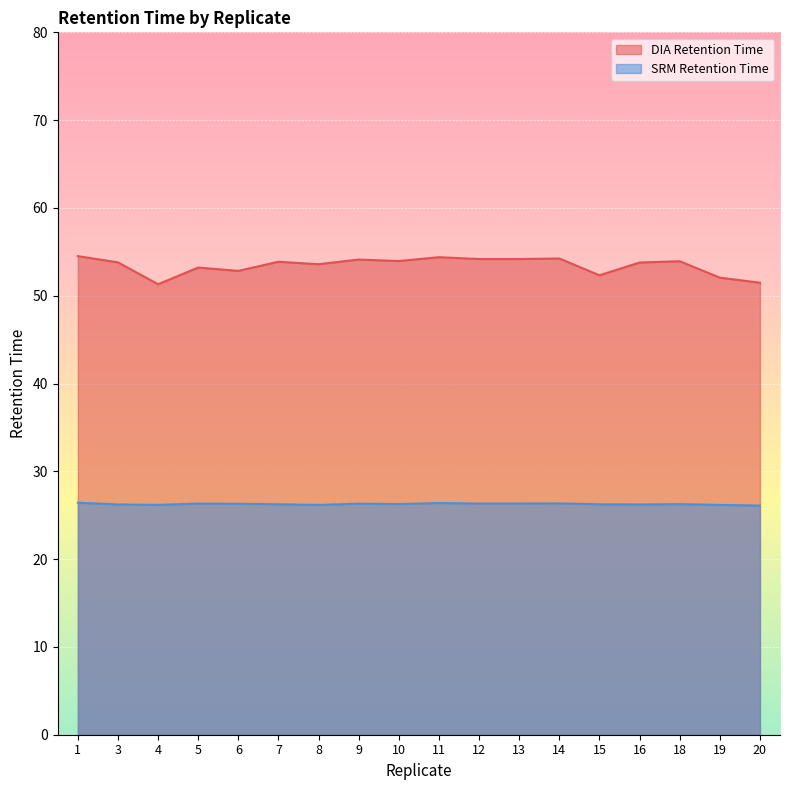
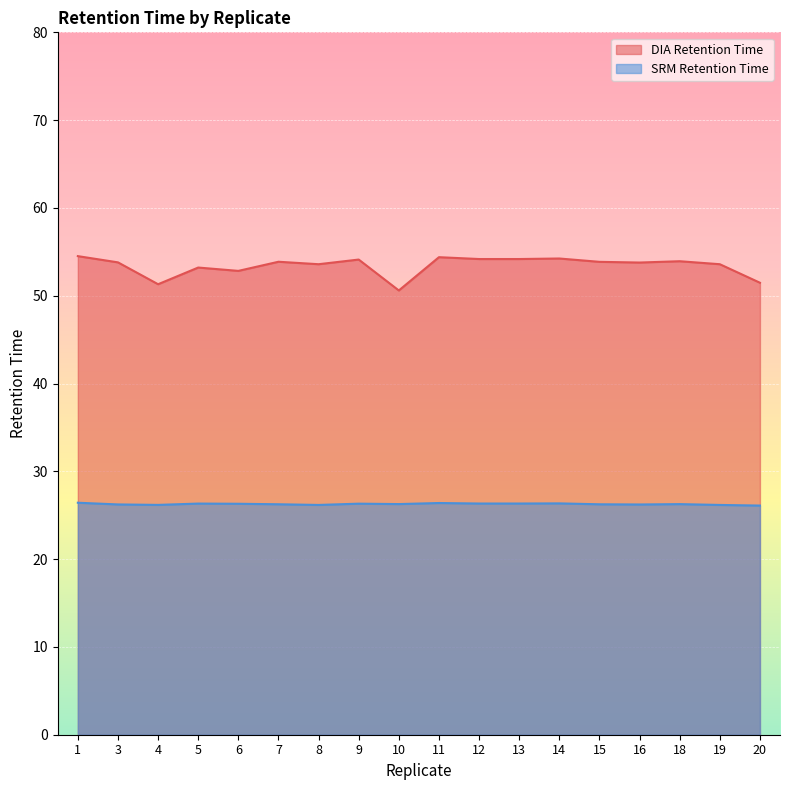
  {
    "DIA Retention Time": {
      "1": 55,
      "3": 54,
      "4": 51,
      "5": 53,
      "6": 53,
      "7": 54,
      "8": 54,
      "9": 54,
-     "10": 54,
+     "10": 51,
      "11": 54,
      "12": 54,
      "13": 54,
      "14": 54,
-     "15": 52,
+     "15": 54,
      "16": 54,
      "18": 54,
-     "19": 52,
+     "19": 54,
      "20": 51
    },
    "SRM Retention Time": {
      "1": 26,
      "3": 26,
      "4": 26,
      "5": 26,
      "6": 26,
      "7": 26,
      "8": 26,
      "9": 26,
      "10": 26,
      "11": 26,
      "12": 26,
      "13": 26,
      "14": 26,
      "15": 26,
      "16": 26,
      "18": 26,
      "19": 26,
      "20": 26
    }
  }
